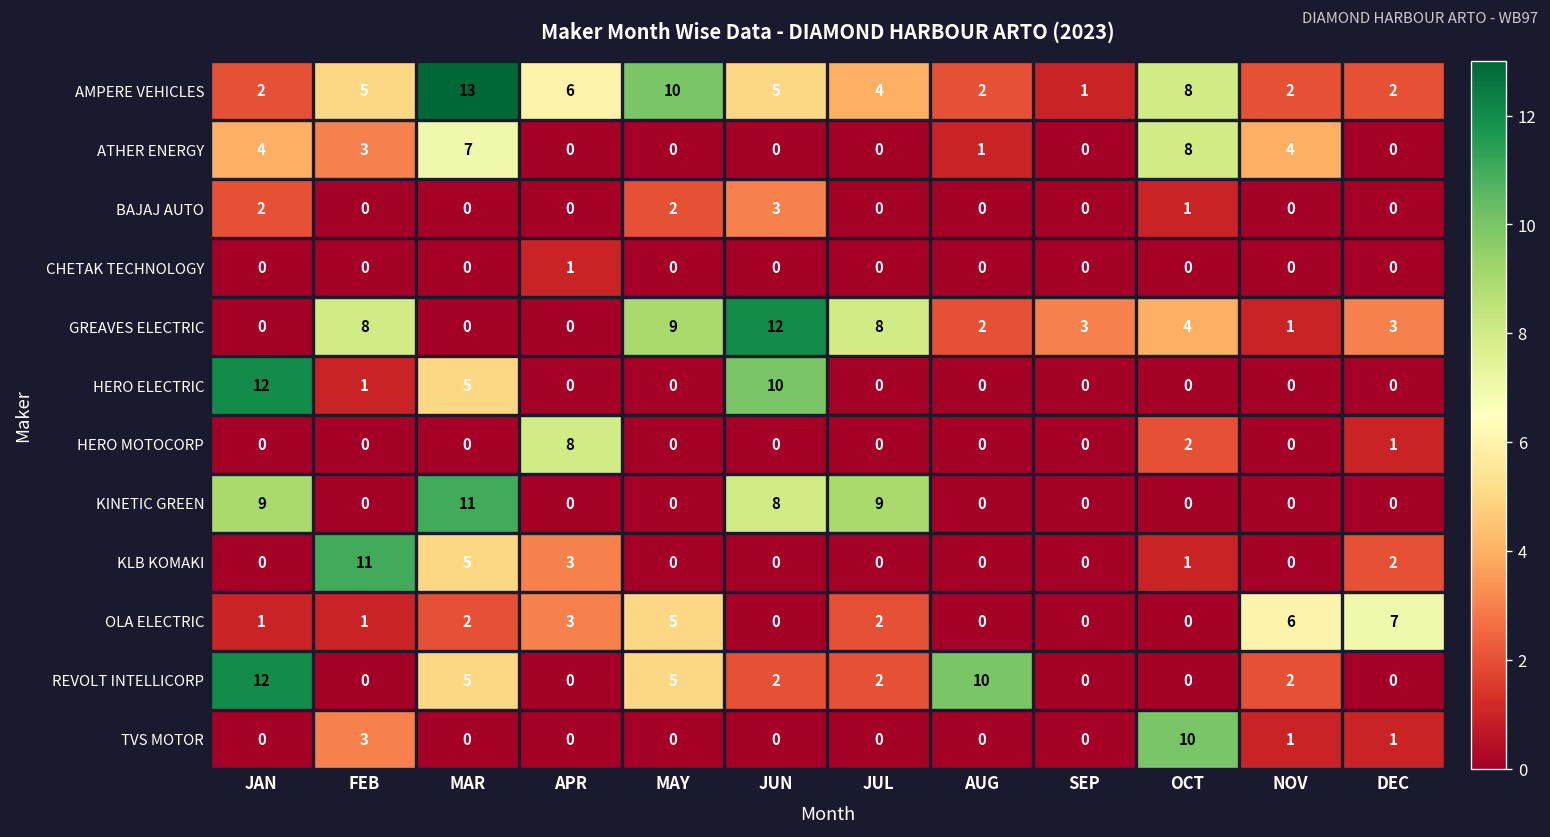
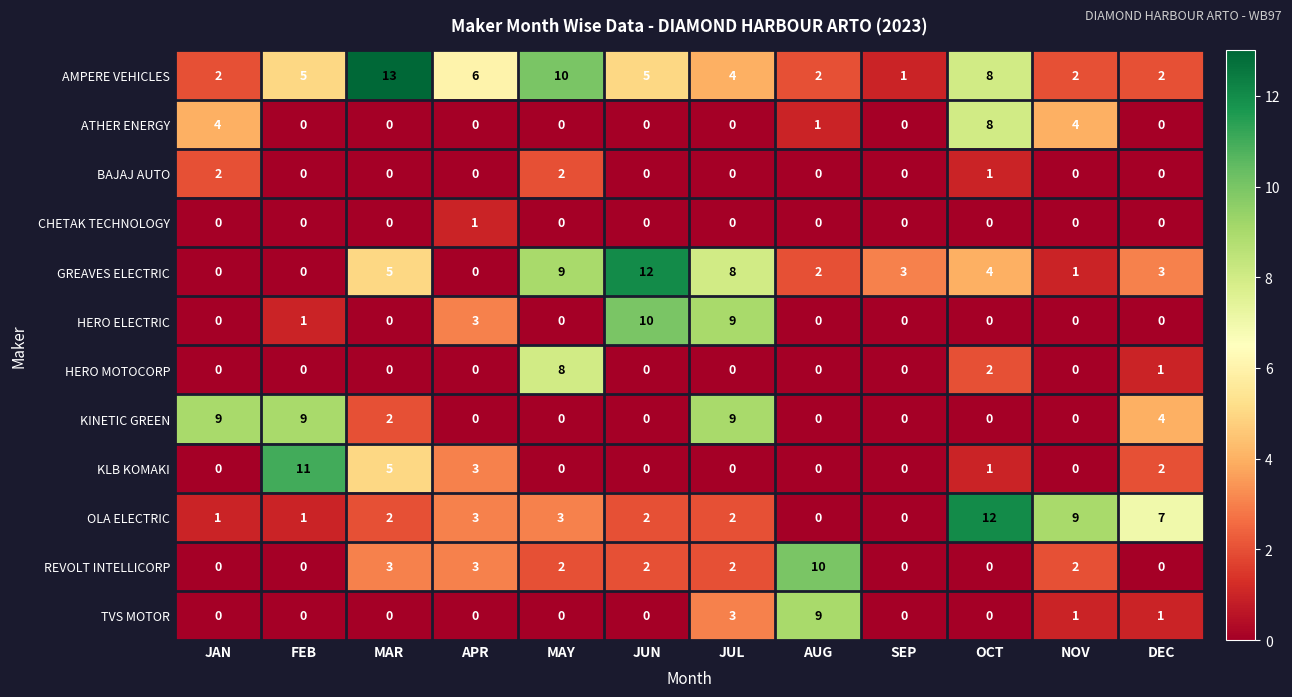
  {
    "AMPERE VEHICLES": {
      "JAN": 2,
      "FEB": 5,
      "MAR": 13,
      "APR": 6,
      "MAY": 10,
      "JUN": 5,
      "JUL": 4,
      "AUG": 2,
      "SEP": 1,
      "OCT": 8,
      "NOV": 2,
      "DEC": 2
    },
    "ATHER ENERGY": {
      "JAN": 4,
-     "FEB": 3,
-     "MAR": 7,
+     "FEB": 0,
+     "MAR": 0,
      "APR": 0,
      "MAY": 0,
      "JUN": 0,
      "JUL": 0,
      "AUG": 1,
      "SEP": 0,
      "OCT": 8,
      "NOV": 4,
      "DEC": 0
    },
    "BAJAJ AUTO": {
      "JAN": 2,
      "FEB": 0,
      "MAR": 0,
      "APR": 0,
      "MAY": 2,
-     "JUN": 3,
+     "JUN": 0,
      "JUL": 0,
      "AUG": 0,
      "SEP": 0,
      "OCT": 1,
      "NOV": 0,
      "DEC": 0
    },
    "CHETAK TECHNOLOGY": {
      "JAN": 0,
      "FEB": 0,
      "MAR": 0,
      "APR": 1,
      "MAY": 0,
      "JUN": 0,
      "JUL": 0,
      "AUG": 0,
      "SEP": 0,
      "OCT": 0,
      "NOV": 0,
      "DEC": 0
    },
    "GREAVES ELECTRIC": {
      "JAN": 0,
-     "FEB": 8,
-     "MAR": 0,
+     "FEB": 0,
+     "MAR": 5,
      "APR": 0,
      "MAY": 9,
      "JUN": 12,
      "JUL": 8,
      "AUG": 2,
      "SEP": 3,
      "OCT": 4,
      "NOV": 1,
      "DEC": 3
    },
    "HERO ELECTRIC": {
-     "JAN": 12,
+     "JAN": 0,
      "FEB": 1,
-     "MAR": 5,
-     "APR": 0,
+     "MAR": 0,
+     "APR": 3,
      "MAY": 0,
      "JUN": 10,
-     "JUL": 0,
+     "JUL": 9,
      "AUG": 0,
      "SEP": 0,
      "OCT": 0,
      "NOV": 0,
      "DEC": 0
    },
    "HERO MOTOCORP": {
      "JAN": 0,
      "FEB": 0,
      "MAR": 0,
-     "APR": 8,
-     "MAY": 0,
+     "APR": 0,
+     "MAY": 8,
      "JUN": 0,
      "JUL": 0,
      "AUG": 0,
      "SEP": 0,
      "OCT": 2,
      "NOV": 0,
      "DEC": 1
    },
    "KINETIC GREEN": {
      "JAN": 9,
-     "FEB": 0,
-     "MAR": 11,
+     "FEB": 9,
+     "MAR": 2,
      "APR": 0,
      "MAY": 0,
-     "JUN": 8,
+     "JUN": 0,
      "JUL": 9,
      "AUG": 0,
      "SEP": 0,
      "OCT": 0,
      "NOV": 0,
-     "DEC": 0
+     "DEC": 4
    },
    "KLB KOMAKI": {
      "JAN": 0,
      "FEB": 11,
      "MAR": 5,
      "APR": 3,
      "MAY": 0,
      "JUN": 0,
      "JUL": 0,
      "AUG": 0,
      "SEP": 0,
      "OCT": 1,
      "NOV": 0,
      "DEC": 2
    },
    "OLA ELECTRIC": {
      "JAN": 1,
      "FEB": 1,
      "MAR": 2,
      "APR": 3,
-     "MAY": 5,
-     "JUN": 0,
+     "MAY": 3,
+     "JUN": 2,
      "JUL": 2,
      "AUG": 0,
      "SEP": 0,
-     "OCT": 0,
-     "NOV": 6,
+     "OCT": 12,
+     "NOV": 9,
      "DEC": 7
    },
    "REVOLT INTELLICORP": {
-     "JAN": 12,
+     "JAN": 0,
      "FEB": 0,
-     "MAR": 5,
-     "APR": 0,
-     "MAY": 5,
+     "MAR": 3,
+     "APR": 3,
+     "MAY": 2,
      "JUN": 2,
      "JUL": 2,
      "AUG": 10,
      "SEP": 0,
      "OCT": 0,
      "NOV": 2,
      "DEC": 0
    },
    "TVS MOTOR": {
      "JAN": 0,
-     "FEB": 3,
+     "FEB": 0,
      "MAR": 0,
      "APR": 0,
      "MAY": 0,
      "JUN": 0,
-     "JUL": 0,
-     "AUG": 0,
+     "JUL": 3,
+     "AUG": 9,
      "SEP": 0,
-     "OCT": 10,
+     "OCT": 0,
      "NOV": 1,
      "DEC": 1
    }
  }
